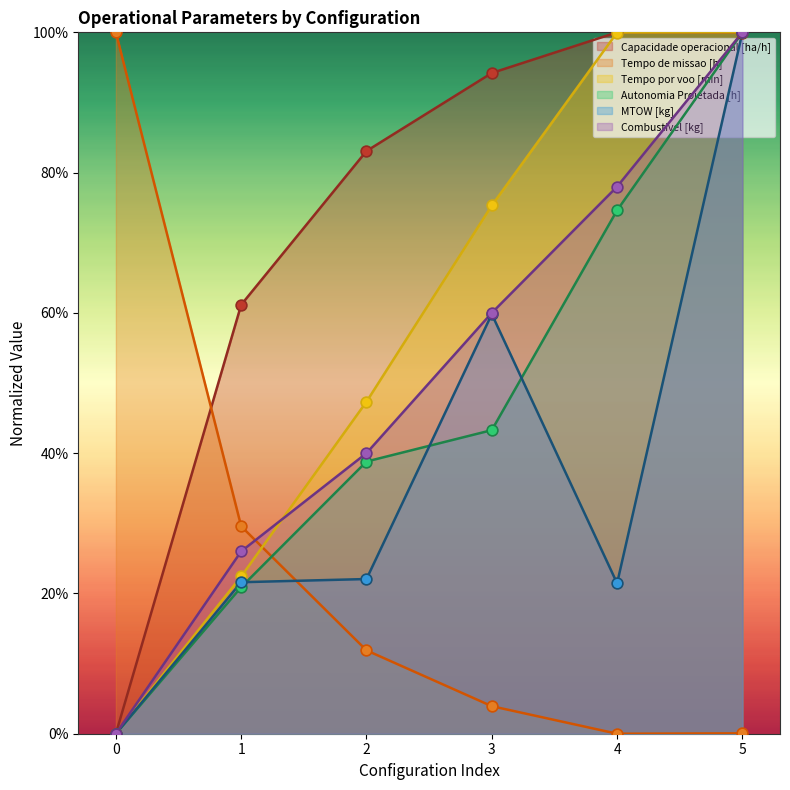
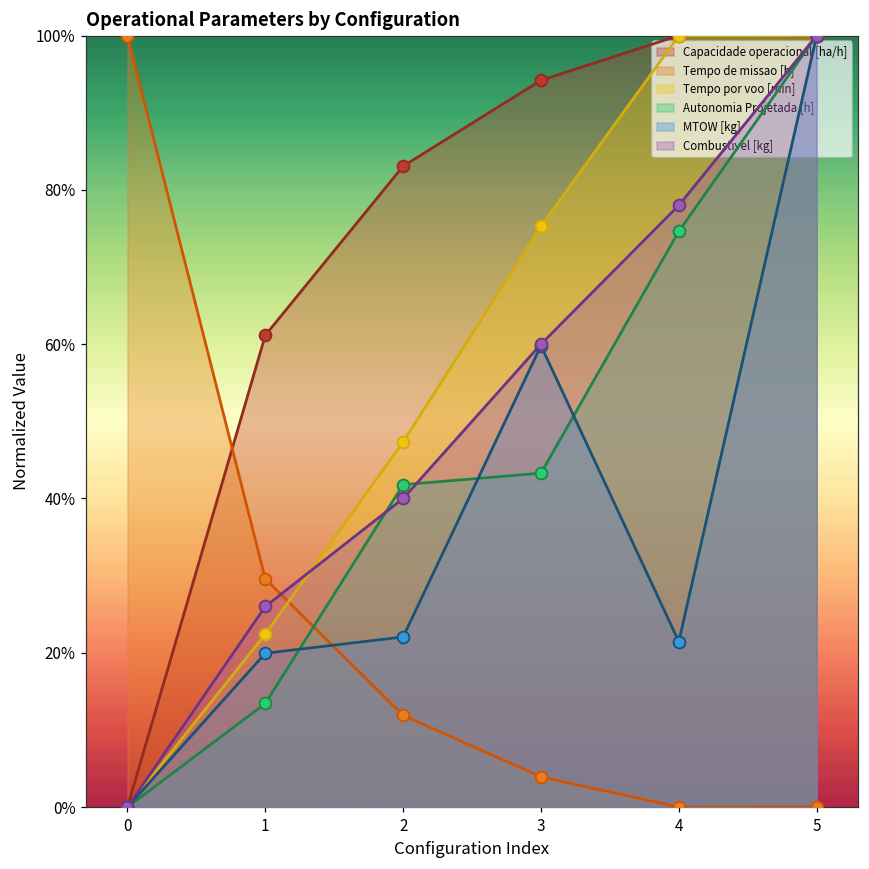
  {
    "Autonomia Projetada [h]": {
-     "1": "21%",
-     "2": "39%",
+     "1": "13%",
+     "2": "42%",
      "3": "43%",
      "4": "75%"
    },
    "MTOW [kg]": {
-     "1": "22%",
+     "1": "20%",
      "2": "22%",
      "4": "21%"
    },
    "Combustivel [kg]": {
      "1": "26%",
      "2": "40%",
      "4": "78%"
    }
  }
